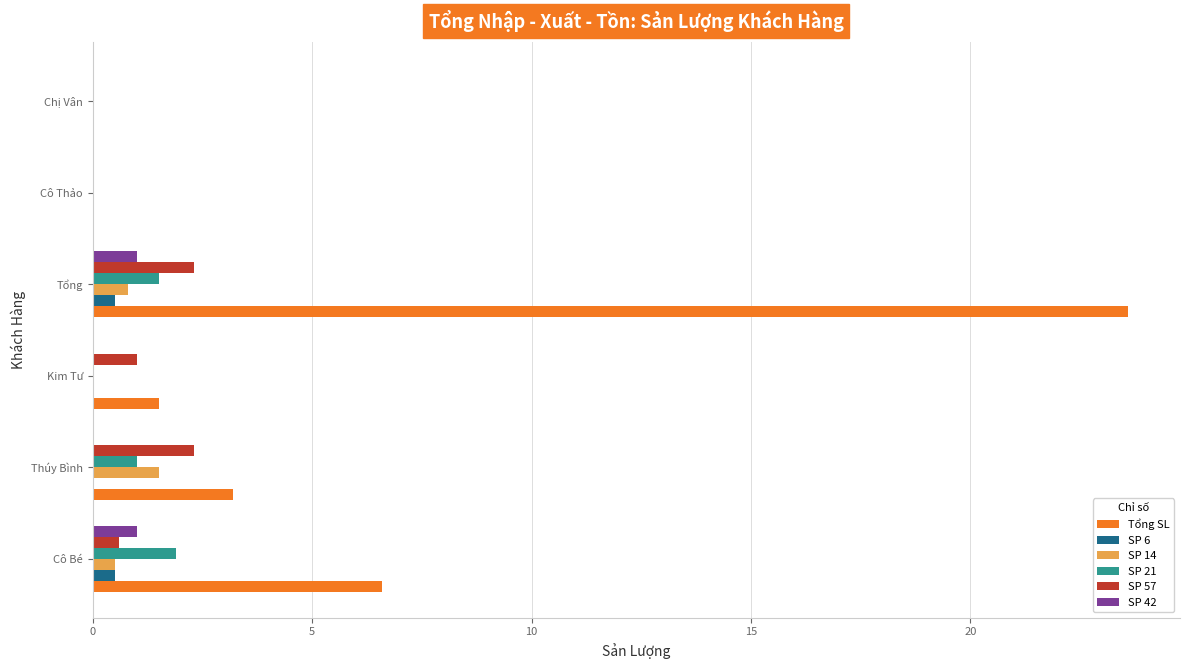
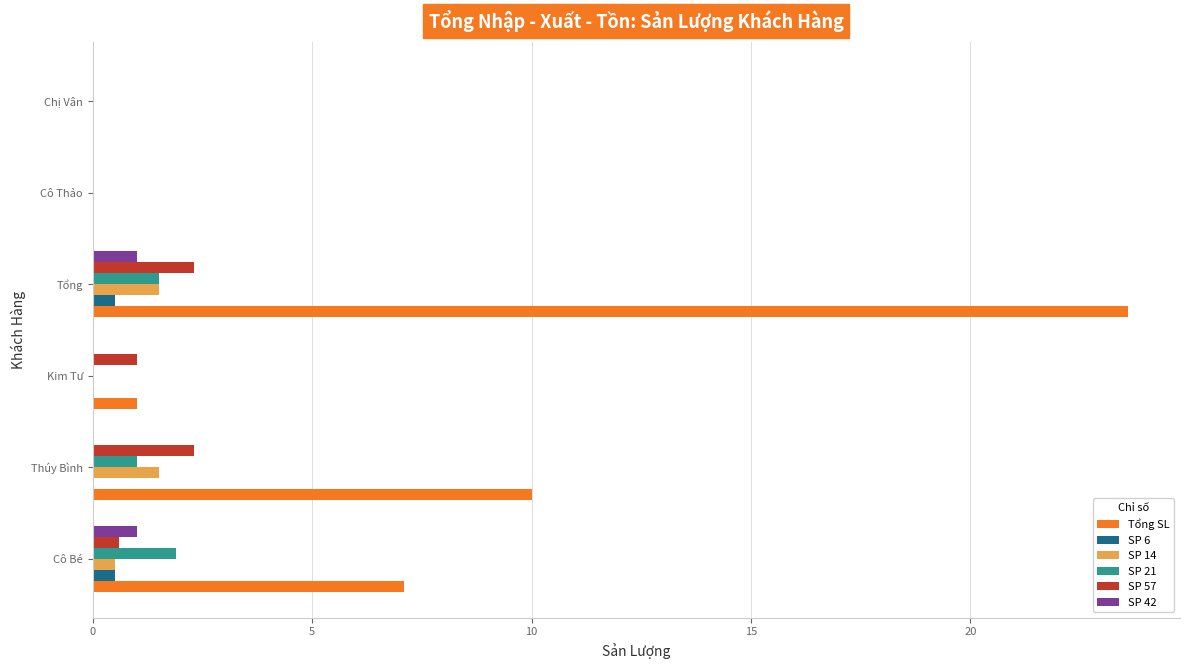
  {
    "Tổng SL": {
      "Chị Vân": 0.0,
      "Cô Thảo": 0.0,
      "Tổng": 23.6,
-     "Kim Tư": 1.5,
-     "Thúy Bình": 3.2,
-     "Cô Bé": 6.6
+     "Kim Tư": 1.0,
+     "Thúy Bình": 10.0,
+     "Cô Bé": 7.1
    },
    "SP 14": {
      "Chị Vân": 0.0,
      "Cô Thảo": 0.0,
-     "Tổng": 0.8,
+     "Tổng": 1.5,
      "Kim Tư": 0.0,
      "Thúy Bình": 1.5,
      "Cô Bé": 0.5
    },
    "SP 57": {
      "Chị Vân": 0.0,
      "Cô Thảo": 0.0,
      "Tổng": 2.3,
      "Kim Tư": 1.0,
      "Thúy Bình": 2.3,
      "Cô Bé": 0.6
    },
    "SP 42": {
      "Chị Vân": 0.0,
      "Cô Thảo": 0.0,
      "Tổng": 1.0,
      "Kim Tư": 0.0,
      "Thúy Bình": 0.0,
      "Cô Bé": 1.0
    }
  }
